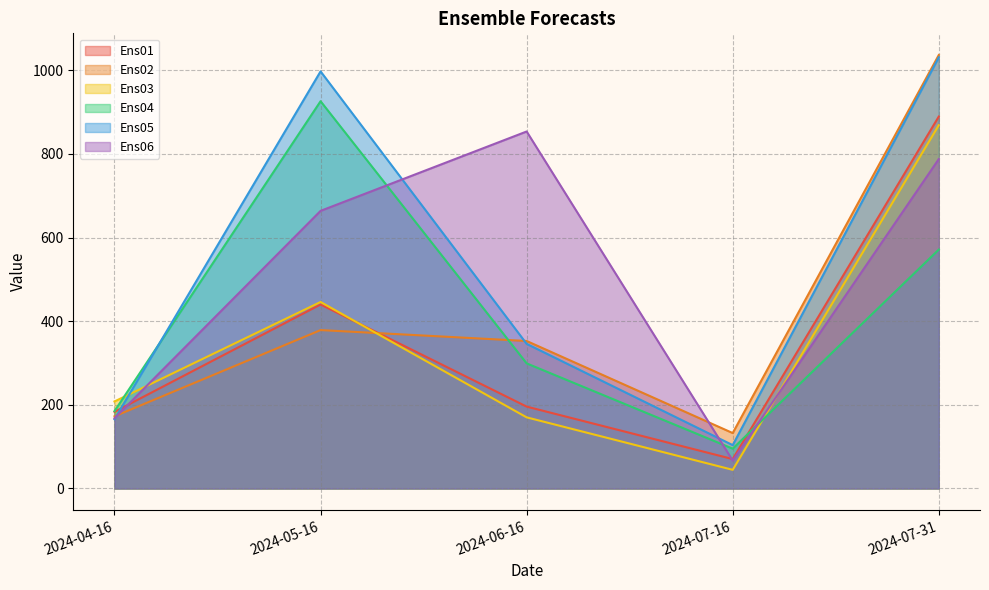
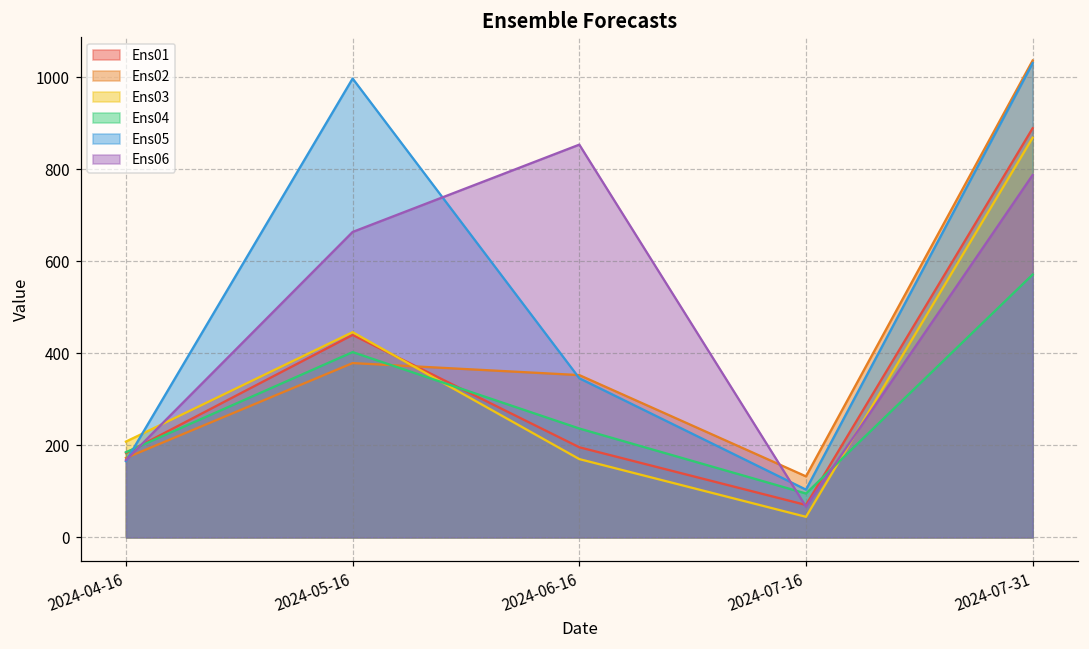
  {
    "Ens04": {
-     "2024-05-16": 930,
-     "2024-06-16": 300,
+     "2024-05-16": 400,
+     "2024-06-16": 240,
      "2024-07-16": 100,
      "2024-07-31": 570
    },
    "Ens05": {
      "2024-05-16": 1000,
      "2024-06-16": 350,
      "2024-07-16": 100
    },
    "Ens06": {
      "2024-05-16": 660,
      "2024-06-16": 850,
      "2024-07-31": 790
    }
  }
